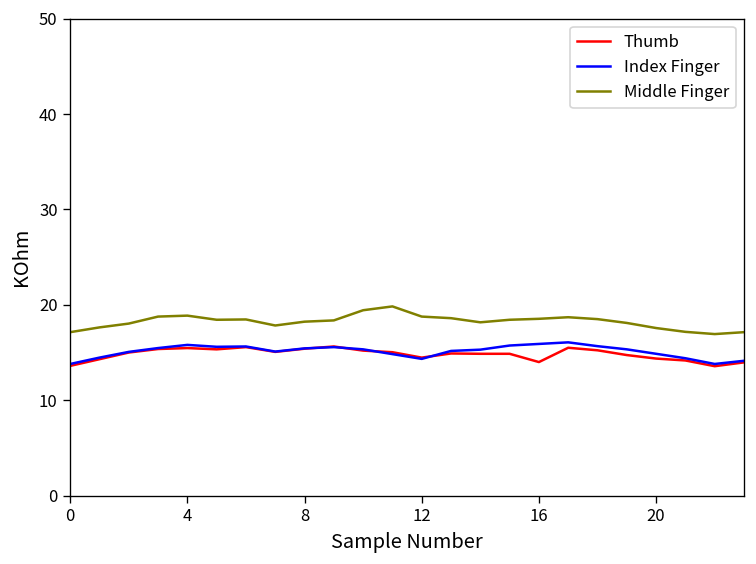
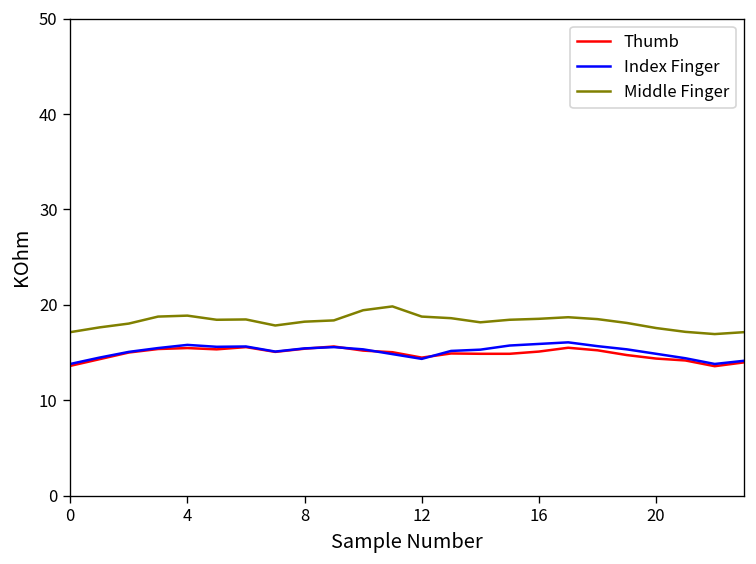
  {
    "Thumb": {
      "4": 15,
-     "16": 14,
+     "16": 15,
      "20": 14
    },
    "Index Finger": {
      "4": 16,
      "16": 16,
      "20": 15
    },
    "Middle Finger": {
      "0": 17,
      "4": 19,
      "8": 18,
      "12": 19,
      "16": 19,
      "20": 18
    }
  }
